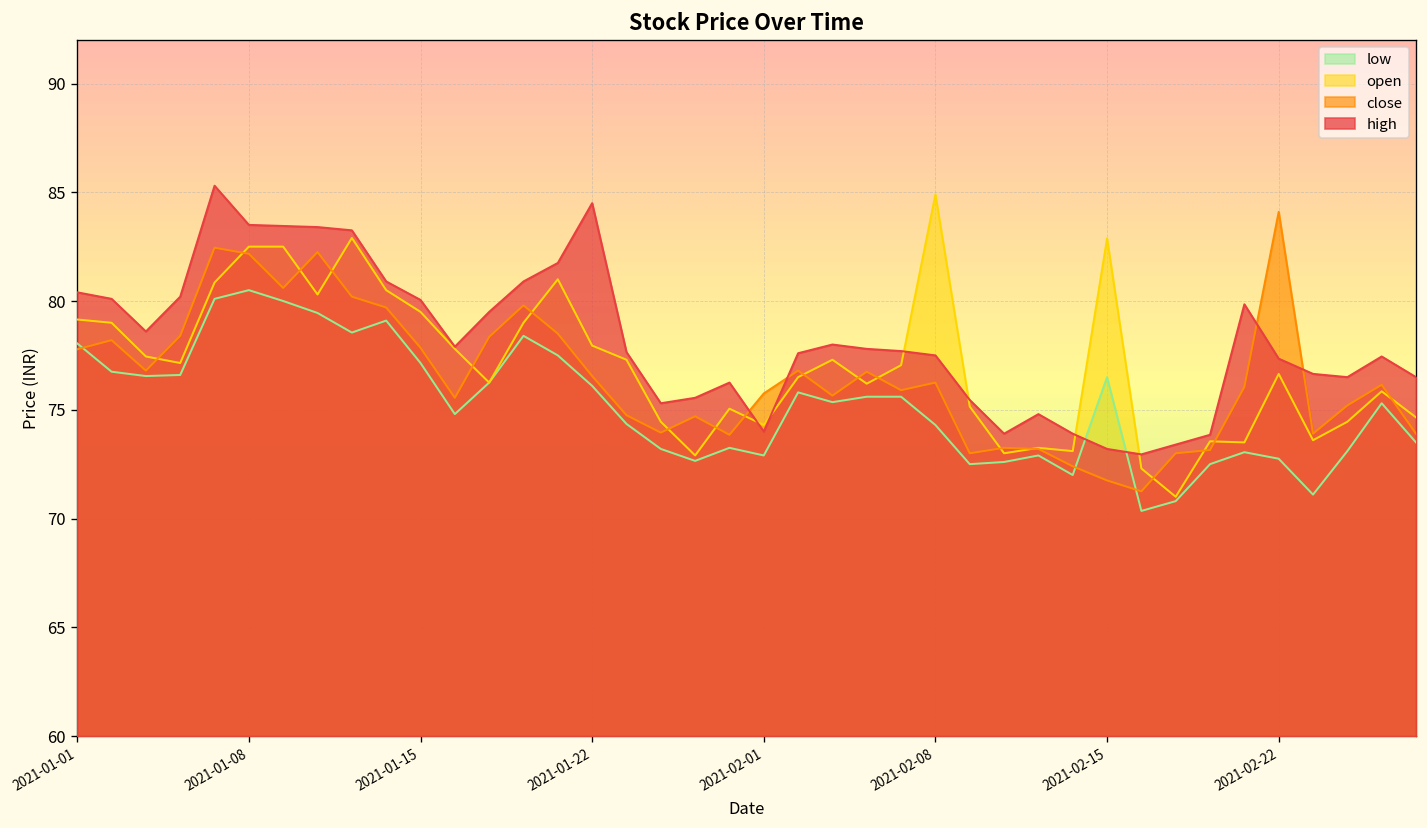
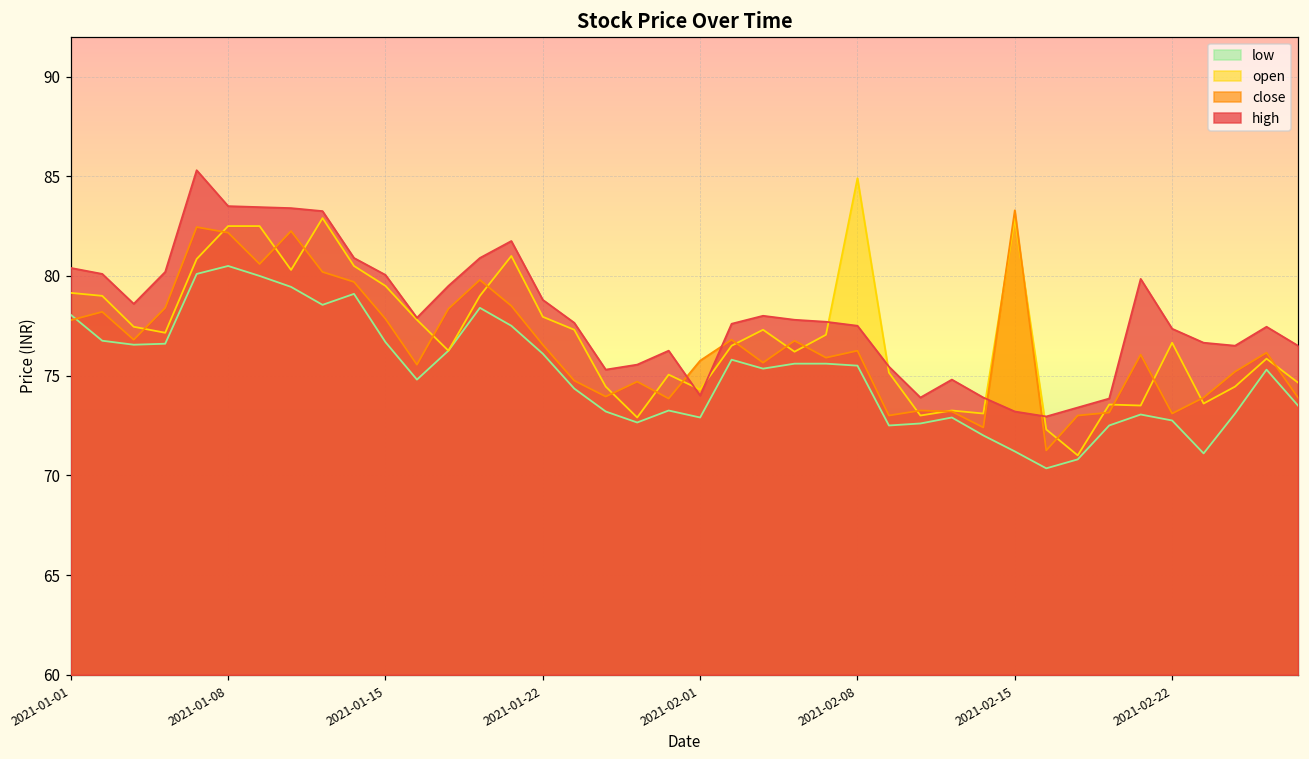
  {
    "low": {
      "2021-01-01": 78.1,
      "2021-01-08": 80.5,
-     "2021-01-15": 77.2,
+     "2021-01-15": 76.7,
      "2021-01-22": 76.1,
      "2021-02-01": 72.9,
-     "2021-02-08": 74.3,
-     "2021-02-15": 76.5,
+     "2021-02-08": 75.5,
+     "2021-02-15": 71.2,
      "2021-02-22": 72.8
    },
    "open": {
      "2021-01-01": 79.2,
      "2021-01-08": 82.5,
      "2021-01-15": 79.5,
      "2021-01-22": 78.0,
      "2021-02-01": 74.3,
      "2021-02-08": 84.9,
      "2021-02-15": 82.9,
      "2021-02-22": 76.7
    },
    "close": {
      "2021-01-01": 77.8,
      "2021-01-08": 82.2,
      "2021-01-15": 77.9,
      "2021-01-22": 76.6,
      "2021-02-01": 75.8,
      "2021-02-08": 76.3,
-     "2021-02-15": 71.8,
-     "2021-02-22": 84.1
+     "2021-02-15": 83.3,
+     "2021-02-22": 73.1
    },
    "high": {
      "2021-01-01": 80.4,
      "2021-01-08": 83.5,
      "2021-01-15": 80.1,
-     "2021-01-22": 84.5,
+     "2021-01-22": 78.8,
      "2021-02-01": 74.0,
      "2021-02-08": 77.5,
      "2021-02-15": 73.2,
      "2021-02-22": 77.4
    }
  }
